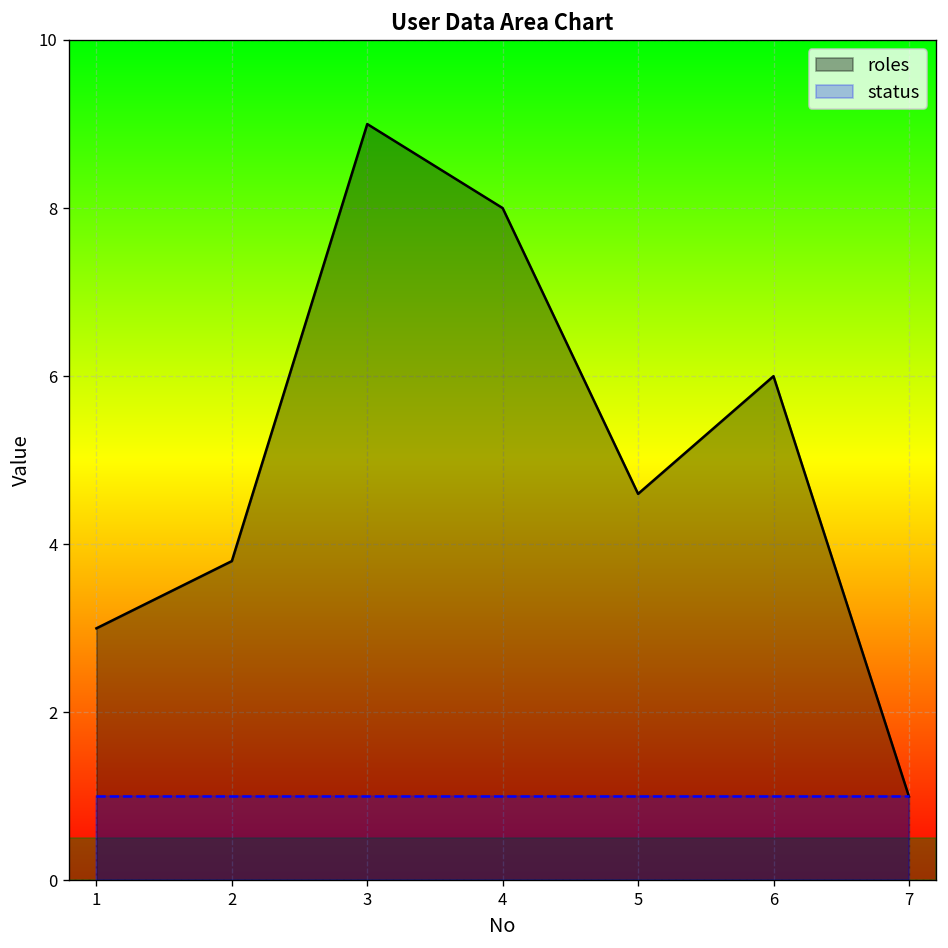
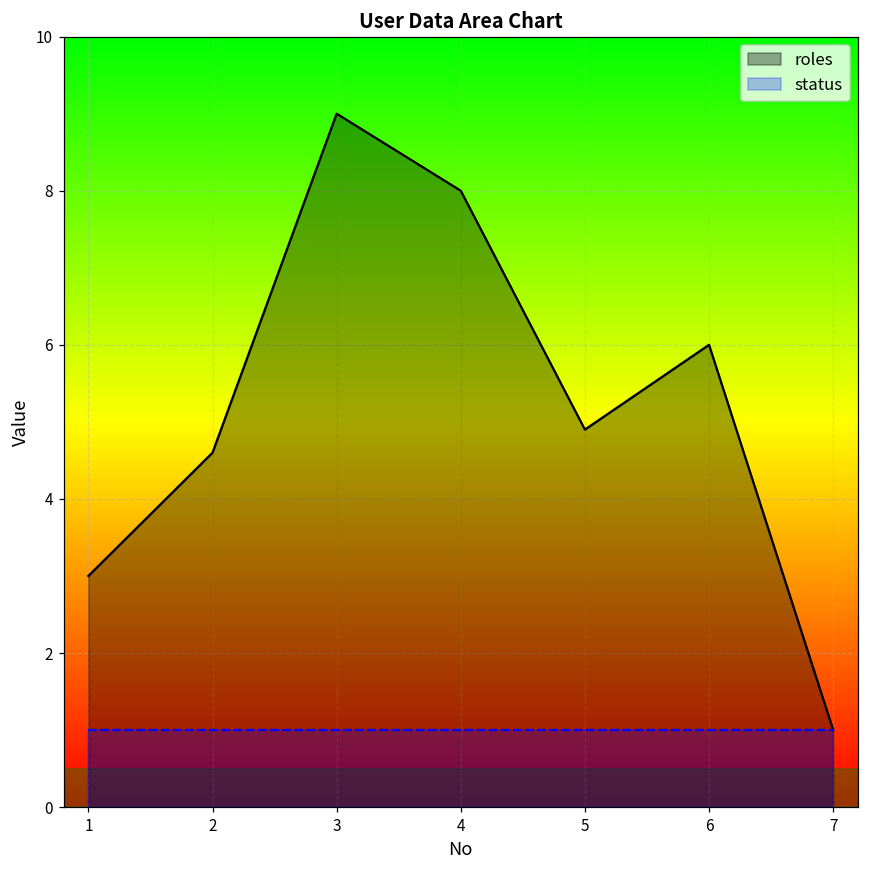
  {
    "roles": {
      "1": 3.0,
-     "2": 3.8,
+     "2": 4.6,
      "3": 9.0,
      "4": 8.0,
-     "5": 4.6,
+     "5": 4.9,
      "6": 6.0
    },
    "status": {
      "1": 1.0,
      "2": 1.0,
      "3": 1.0,
      "4": 1.0,
      "5": 1.0,
      "6": 1.0
    }
  }
